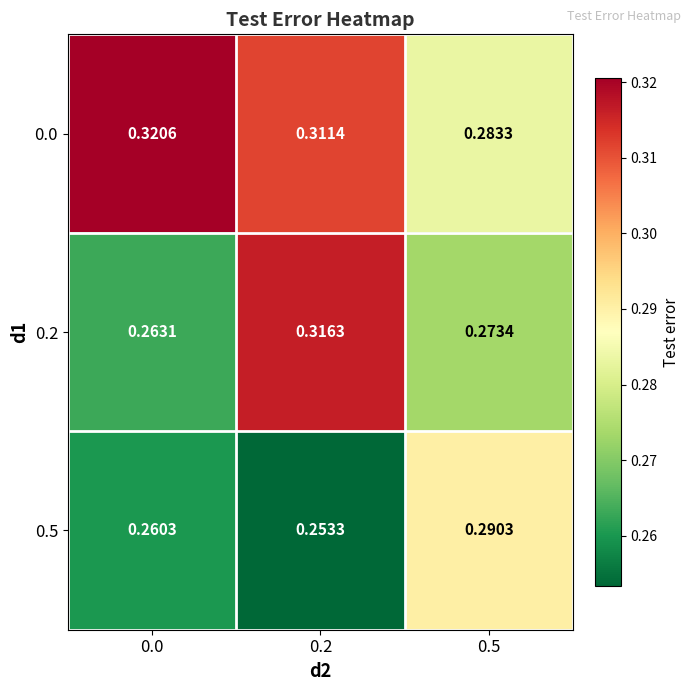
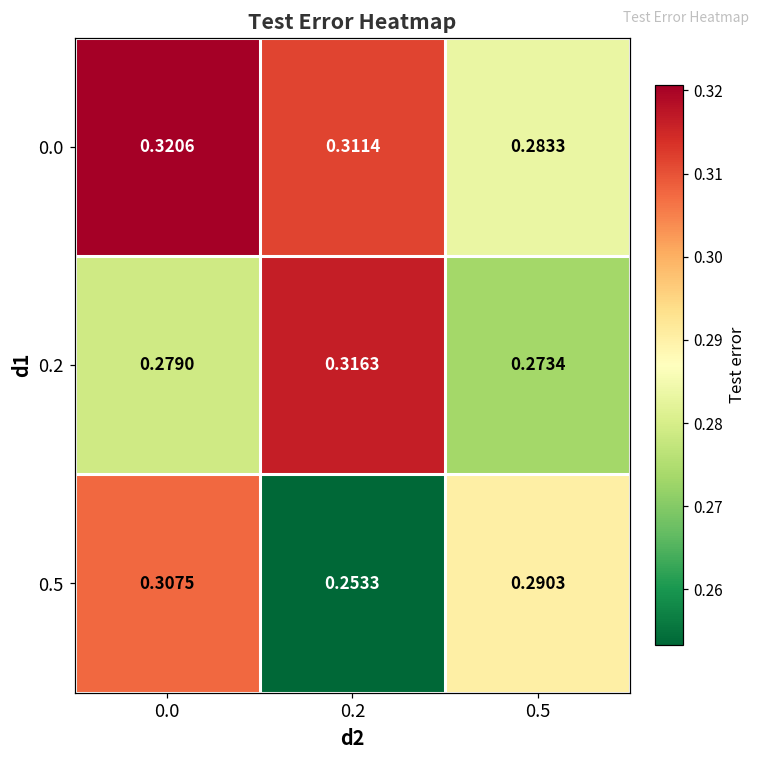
  {
    "0.0": {
      "0.0": 0.3206,
      "0.2": 0.3114,
      "0.5": 0.2833
    },
    "0.2": {
-     "0.0": 0.2631,
+     "0.0": 0.2790,
      "0.2": 0.3163,
      "0.5": 0.2734
    },
    "0.5": {
-     "0.0": 0.2603,
+     "0.0": 0.3075,
      "0.2": 0.2533,
      "0.5": 0.2903
    }
  }
